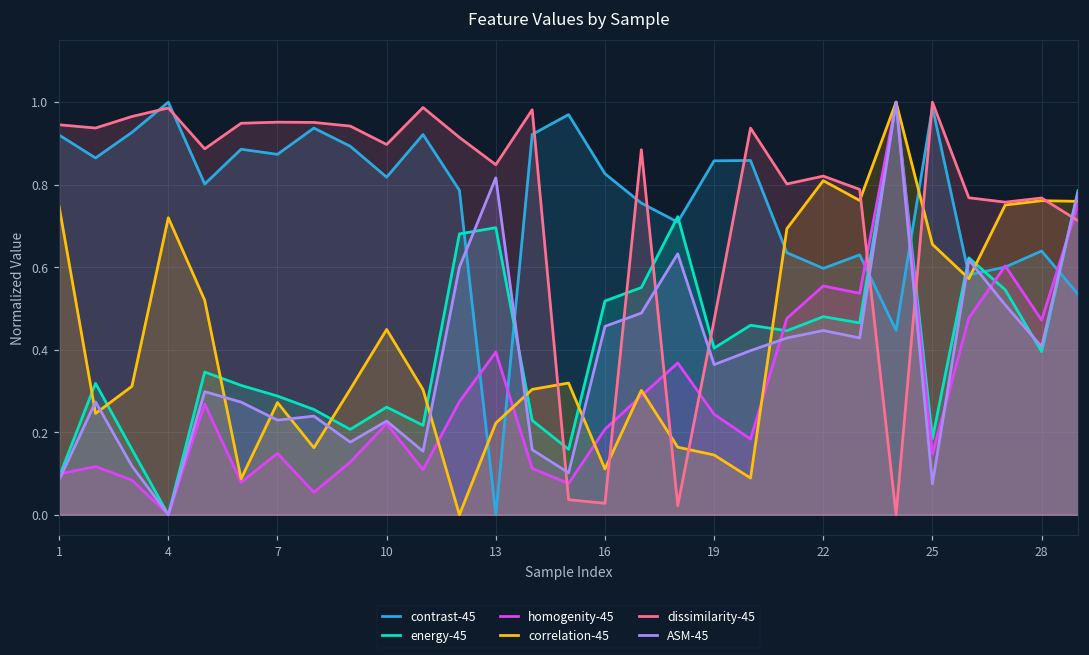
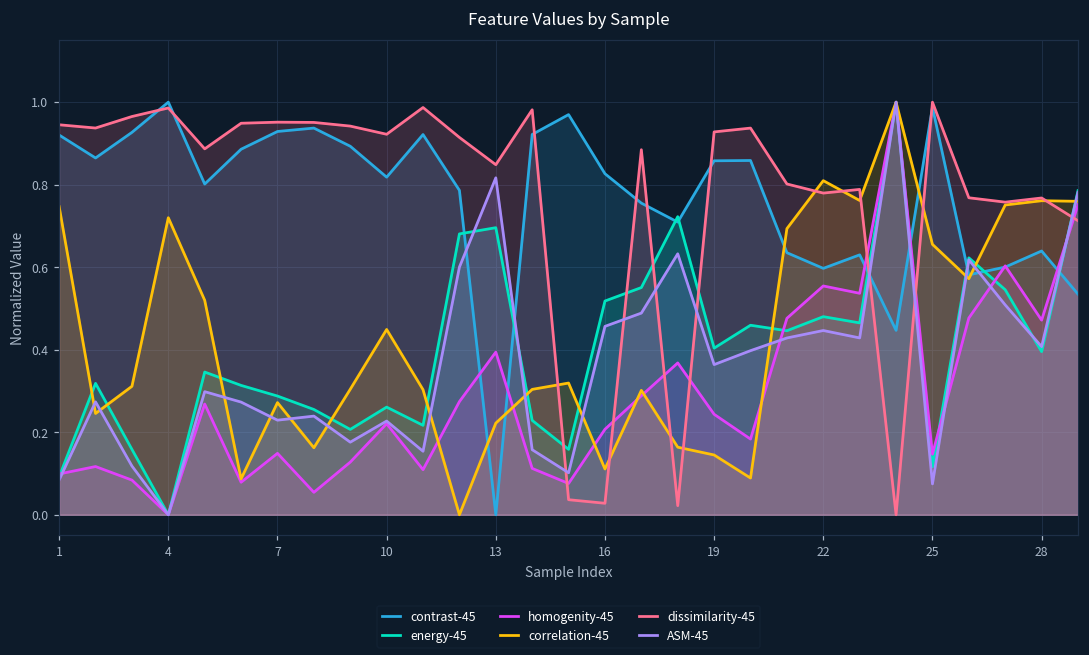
  {
    "contrast-45": {
      "1": 0.92,
      "4": 1.00,
-     "7": 0.87,
+     "7": 0.93,
      "10": 0.82,
      "13": 0.00,
      "16": 0.83,
      "19": 0.86,
      "22": 0.60,
      "25": 0.99,
      "28": 0.64
    },
    "energy-45": {
      "1": 0.09,
      "7": 0.29,
      "10": 0.26,
      "13": 0.70,
      "16": 0.52,
      "19": 0.40,
      "22": 0.48,
-     "25": 0.18,
+     "25": 0.12,
      "28": 0.40
    },
    "homogenity-45": {
      "1": 0.10,
      "7": 0.15,
      "13": 0.39,
      "16": 0.21,
      "19": 0.24,
      "22": 0.55,
      "25": 0.15,
      "28": 0.47
    },
    "correlation-45": {
      "1": 0.75,
      "4": 0.72,
      "7": 0.27,
      "10": 0.45,
      "13": 0.22,
      "16": 0.11,
      "19": 0.14,
      "22": 0.81,
      "25": 0.66
    },
    "dissimilarity-45": {
      "1": 0.95,
      "4": 0.99,
      "7": 0.95,
-     "10": 0.90,
+     "10": 0.92,
      "13": 0.85,
      "16": 0.03,
-     "19": 0.47,
-     "22": 0.82,
+     "19": 0.93,
+     "22": 0.78,
      "25": 1.00
    },
    "ASM-45": {
      "1": 0.08,
      "7": 0.23,
      "13": 0.82,
      "16": 0.46,
      "19": 0.36,
      "22": 0.45,
      "25": 0.07,
      "28": 0.41
    }
  }
